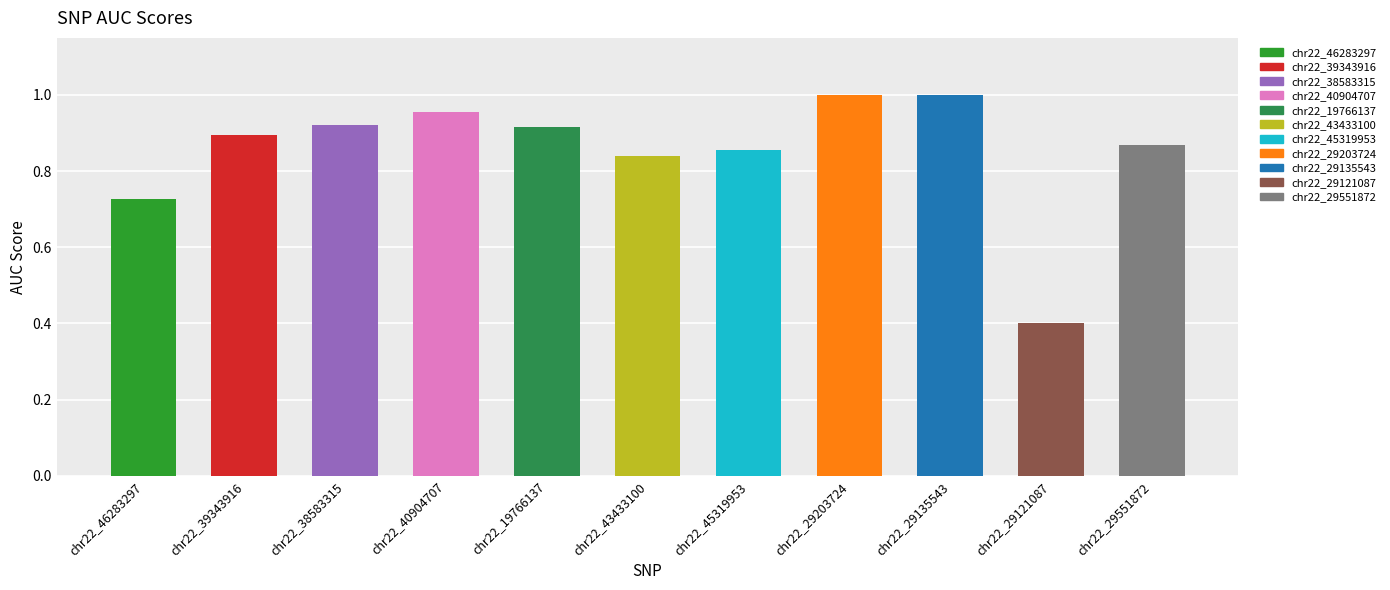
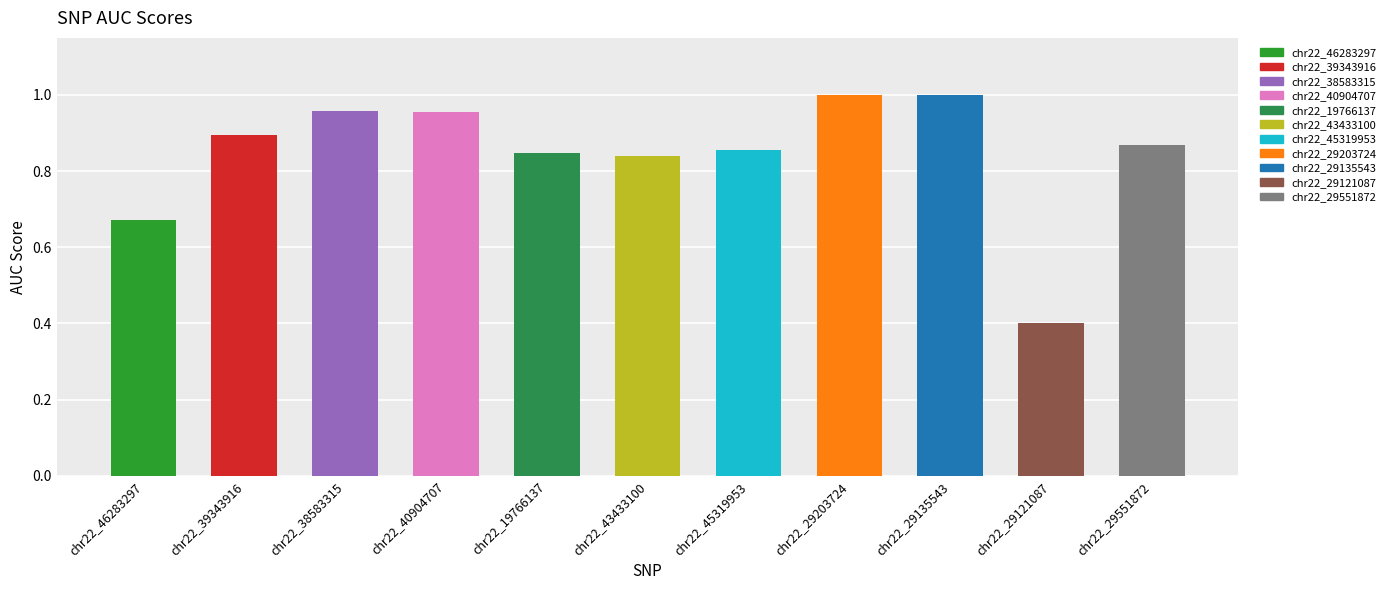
  {
-   "chr22_46283297": 0.73,
+   "chr22_46283297": 0.67,
    "chr22_39343916": 0.89,
-   "chr22_38583315": 0.92,
+   "chr22_38583315": 0.96,
    "chr22_40904707": 0.95,
-   "chr22_19766137": 0.92,
+   "chr22_19766137": 0.85,
    "chr22_43433100": 0.84,
    "chr22_45319953": 0.86,
    "chr22_29203724": 1.00,
    "chr22_29135543": 1.00,
    "chr22_29121087": 0.40,
    "chr22_29551872": 0.87
  }
